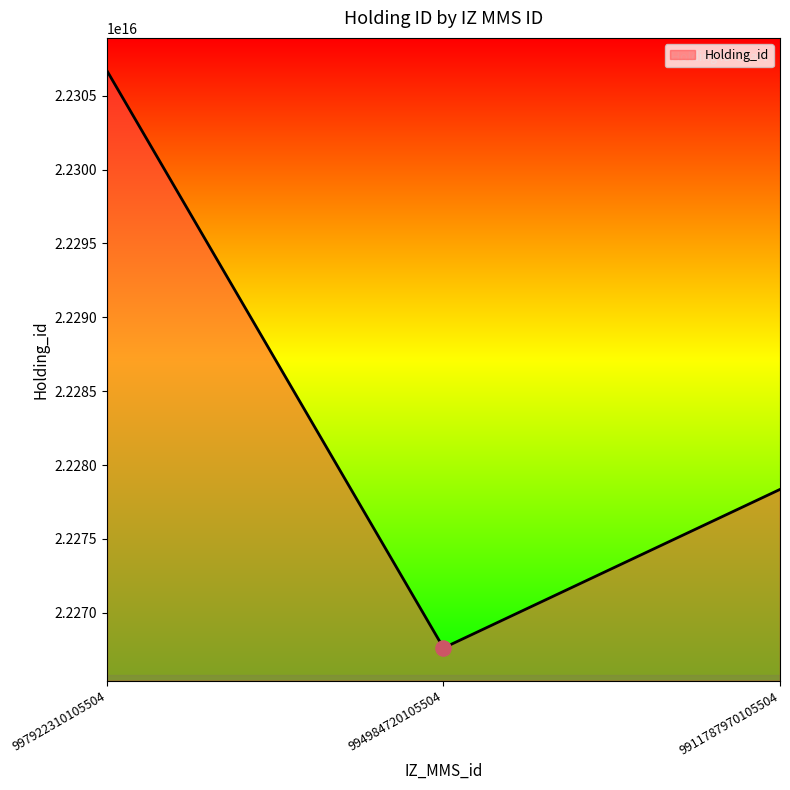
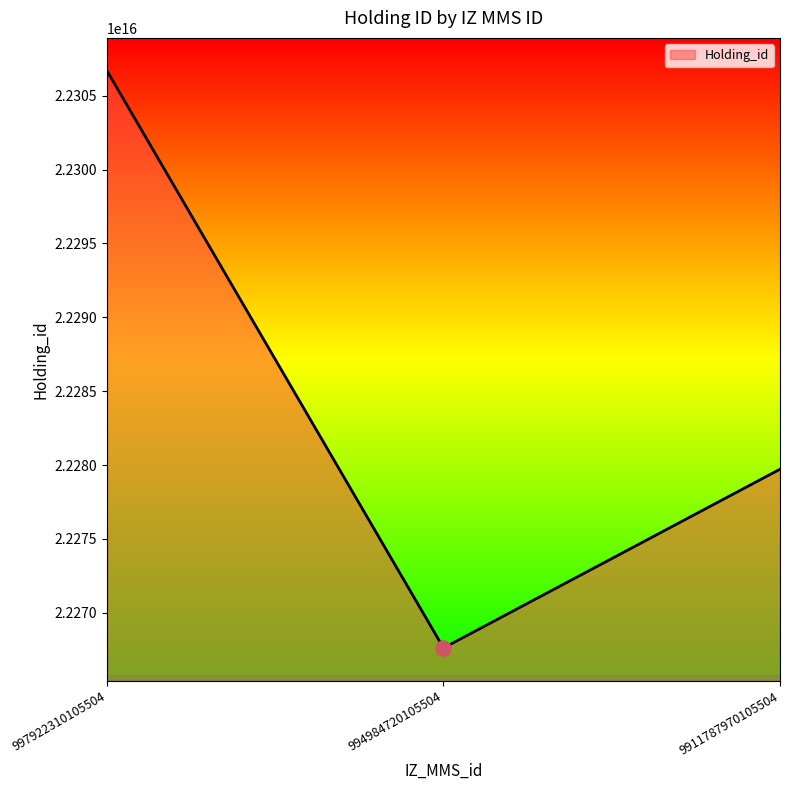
  {
    "Holding_id": {
      "997922310105504": 22306700000000000,
-     "9911787970105504": 22278400000000000
+     "9911787970105504": 22279700000000000
    }
  }
